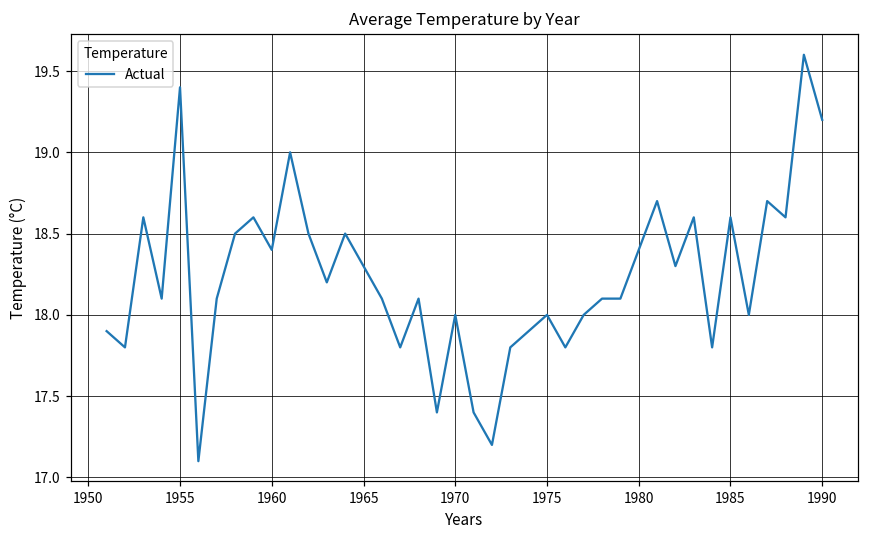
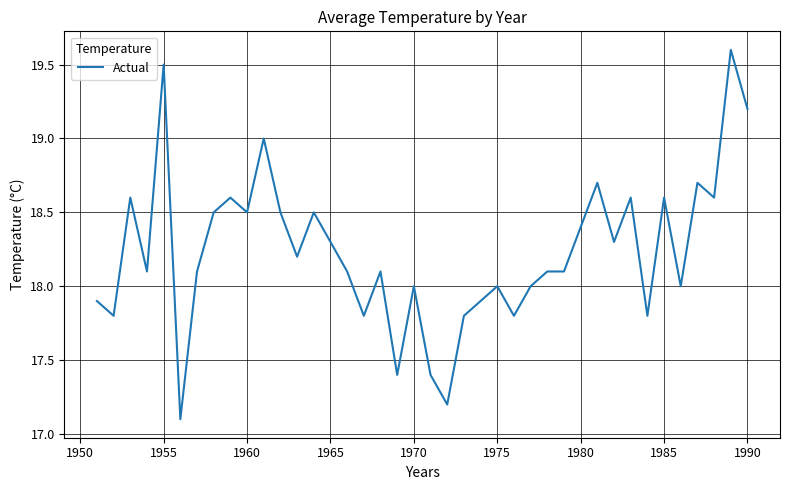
  {
-   "1955": 19.4,
-   "1960": 18.4,
+   "1955": 19.5,
+   "1960": 18.5,
    "1970": 18.0,
    "1975": 18.0,
    "1980": 18.4,
    "1985": 18.6,
    "1990": 19.2
  }
